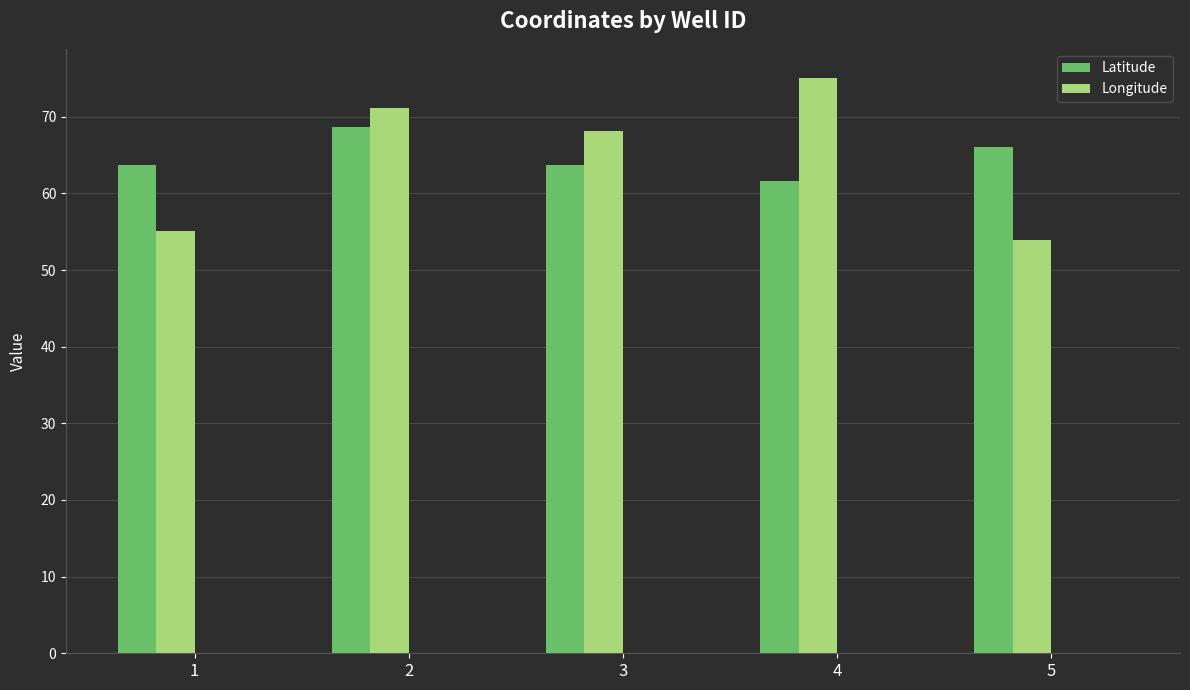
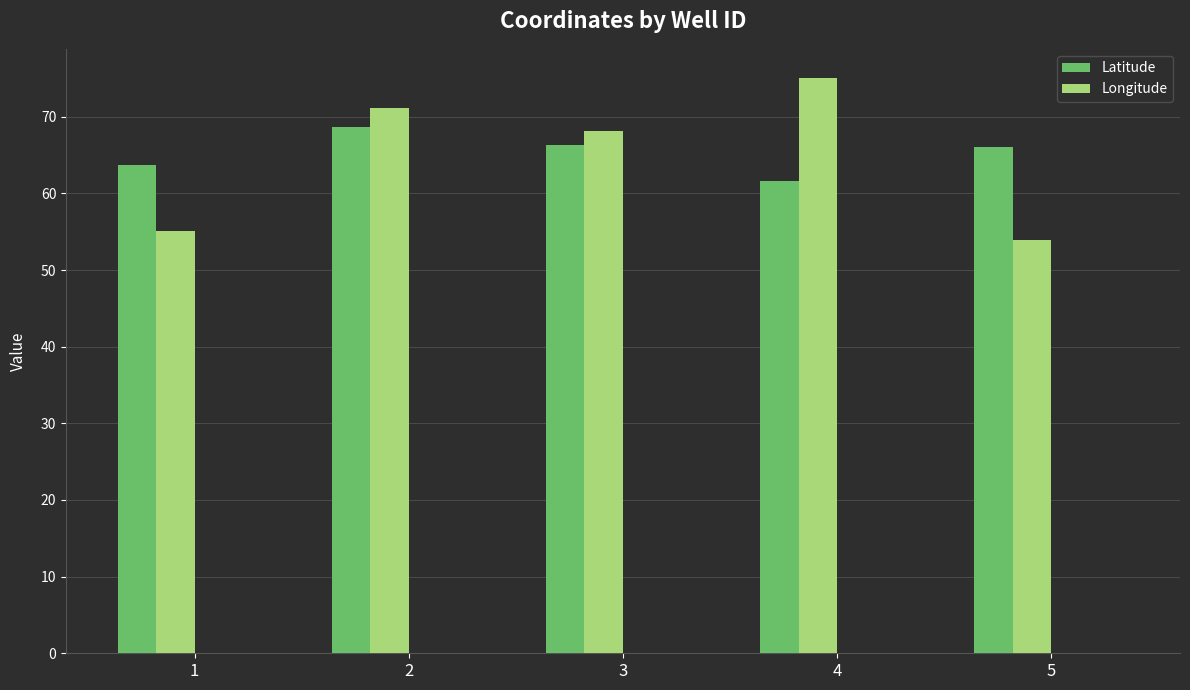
  {
    "Latitude": {
      "1": 64,
      "2": 69,
-     "3": 64,
+     "3": 66,
      "4": 62,
      "5": 66
    },
    "Longitude": {
      "1": 55,
      "2": 71,
      "3": 68,
      "4": 75,
      "5": 54
    }
  }
